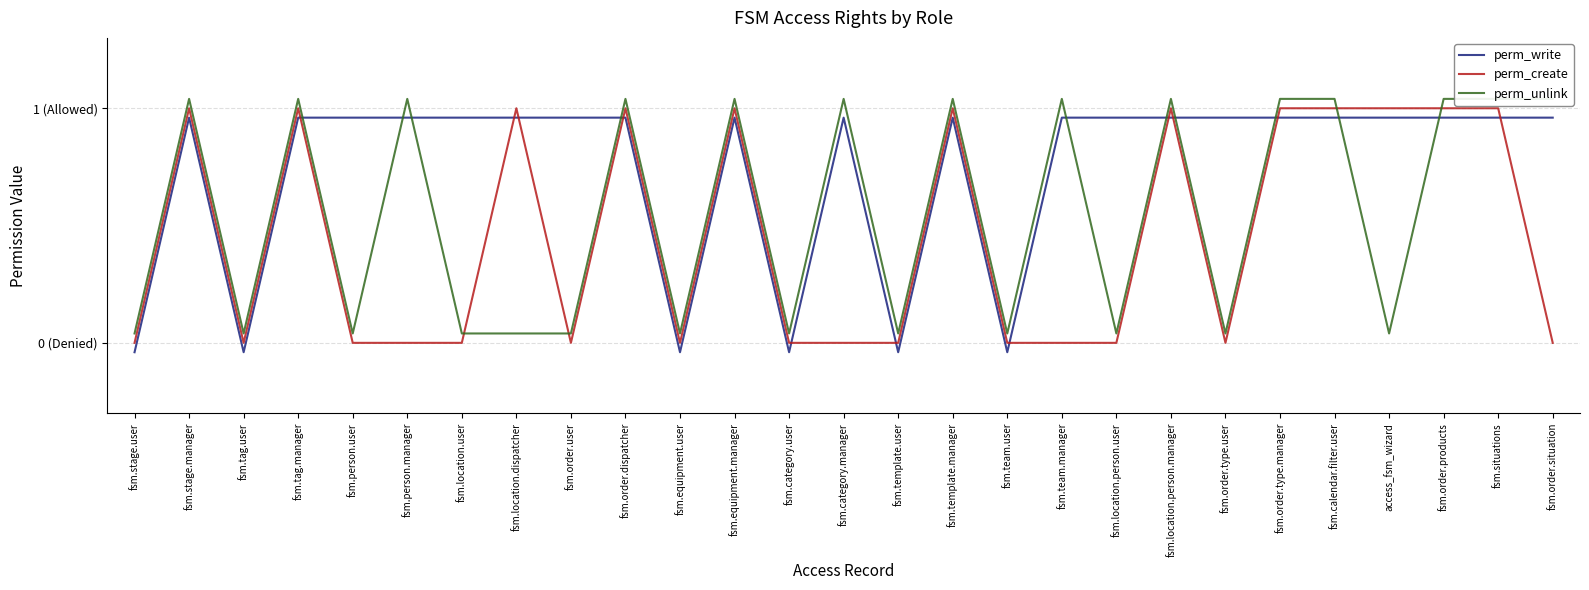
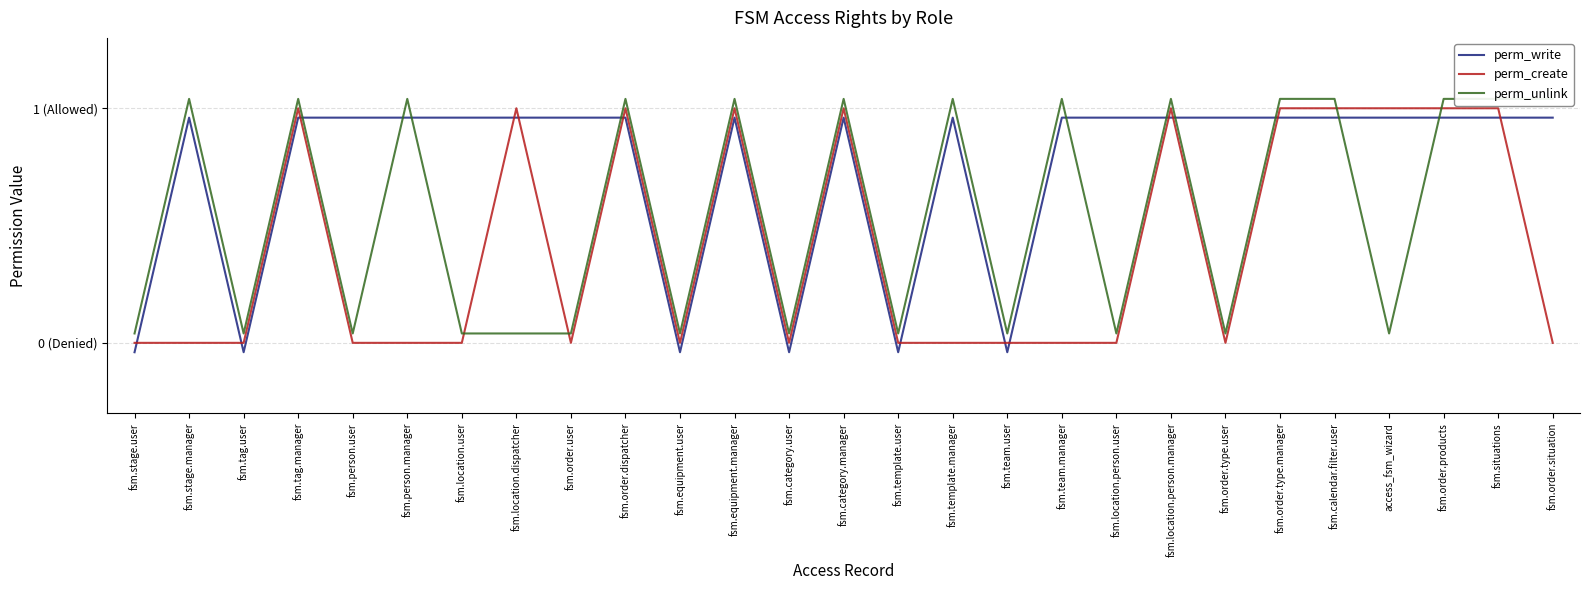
  {
    "perm_write": {
      "fsm.stage.user": "-0.04 (Allowed)",
      "fsm.stage.manager": "0.96 (Allowed)",
      "fsm.tag.user": "-0.04 (Allowed)",
      "fsm.tag.manager": "0.96 (Allowed)",
      "fsm.person.user": "0.96 (Allowed)",
      "fsm.person.manager": "0.96 (Allowed)",
      "fsm.location.user": "0.96 (Allowed)",
      "fsm.location.dispatcher": "0.96 (Allowed)",
      "fsm.order.user": "0.96 (Allowed)",
      "fsm.order.dispatcher": "0.96 (Allowed)",
      "fsm.equipment.user": "-0.04 (Allowed)",
      "fsm.equipment.manager": "0.96 (Allowed)",
      "fsm.category.user": "-0.04 (Allowed)",
      "fsm.category.manager": "0.96 (Allowed)",
      "fsm.template.user": "-0.04 (Allowed)",
      "fsm.template.manager": "0.96 (Allowed)",
      "fsm.team.user": "-0.04 (Allowed)",
      "fsm.team.manager": "0.96 (Allowed)",
      "fsm.location.person.user": "0.96 (Allowed)",
      "fsm.location.person.manager": "0.96 (Allowed)",
      "fsm.order.type.user": "0.96 (Allowed)",
      "fsm.order.type.manager": "0.96 (Allowed)",
      "fsm.calendar.filter.user": "0.96 (Allowed)",
      "access_fsm_wizard": "0.96 (Allowed)",
      "fsm.order.products": "0.96 (Allowed)",
      "fsm.situations": "0.96 (Allowed)",
      "fsm.order.situation": "0.96 (Allowed)"
    },
    "perm_create": {
      "fsm.stage.user": "0 (Allowed)",
-     "fsm.stage.manager": "1 (Allowed)",
+     "fsm.stage.manager": "0 (Allowed)",
      "fsm.tag.user": "0 (Allowed)",
      "fsm.tag.manager": "1 (Allowed)",
      "fsm.person.user": "0 (Allowed)",
      "fsm.person.manager": "0 (Allowed)",
      "fsm.location.user": "0 (Allowed)",
      "fsm.location.dispatcher": "1 (Allowed)",
      "fsm.order.user": "0 (Allowed)",
      "fsm.order.dispatcher": "1 (Allowed)",
      "fsm.equipment.user": "0 (Allowed)",
      "fsm.equipment.manager": "1 (Allowed)",
      "fsm.category.user": "0 (Allowed)",
-     "fsm.category.manager": "0 (Allowed)",
+     "fsm.category.manager": "1 (Allowed)",
      "fsm.template.user": "0 (Allowed)",
-     "fsm.template.manager": "1 (Allowed)",
+     "fsm.template.manager": "0 (Allowed)",
      "fsm.team.user": "0 (Allowed)",
      "fsm.team.manager": "0 (Allowed)",
      "fsm.location.person.user": "0 (Allowed)",
      "fsm.location.person.manager": "1 (Allowed)",
      "fsm.order.type.user": "0 (Allowed)",
      "fsm.order.type.manager": "1 (Allowed)",
      "fsm.calendar.filter.user": "1 (Allowed)",
      "access_fsm_wizard": "1 (Allowed)",
      "fsm.order.products": "1 (Allowed)",
      "fsm.situations": "1 (Allowed)",
      "fsm.order.situation": "0 (Allowed)"
    },
    "perm_unlink": {
      "fsm.stage.user": "0.04 (Allowed)",
      "fsm.stage.manager": "1.04 (Allowed)",
      "fsm.tag.user": "0.04 (Allowed)",
      "fsm.tag.manager": "1.04 (Allowed)",
      "fsm.person.user": "0.04 (Allowed)",
      "fsm.person.manager": "1.04 (Allowed)",
      "fsm.location.user": "0.04 (Allowed)",
      "fsm.location.dispatcher": "0.04 (Allowed)",
      "fsm.order.user": "0.04 (Allowed)",
      "fsm.order.dispatcher": "1.04 (Allowed)",
      "fsm.equipment.user": "0.04 (Allowed)",
      "fsm.equipment.manager": "1.04 (Allowed)",
      "fsm.category.user": "0.04 (Allowed)",
      "fsm.category.manager": "1.04 (Allowed)",
      "fsm.template.user": "0.04 (Allowed)",
      "fsm.template.manager": "1.04 (Allowed)",
      "fsm.team.user": "0.04 (Allowed)",
      "fsm.team.manager": "1.04 (Allowed)",
      "fsm.location.person.user": "0.04 (Allowed)",
      "fsm.location.person.manager": "1.04 (Allowed)",
      "fsm.order.type.user": "0.04 (Allowed)",
      "fsm.order.type.manager": "1.04 (Allowed)",
      "fsm.calendar.filter.user": "1.04 (Allowed)",
      "access_fsm_wizard": "0.04 (Allowed)",
      "fsm.order.products": "1.04 (Allowed)"
    }
  }
